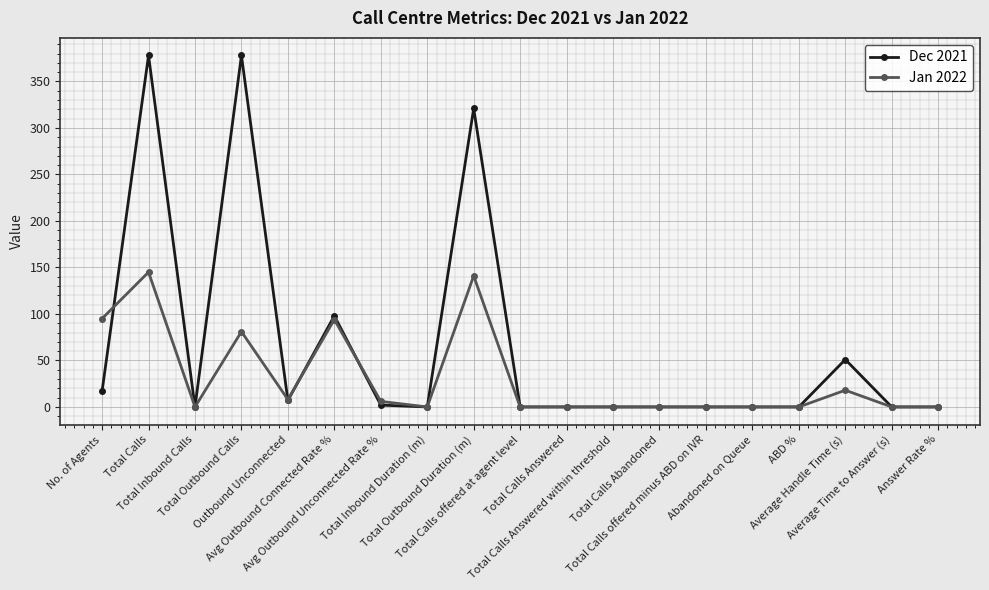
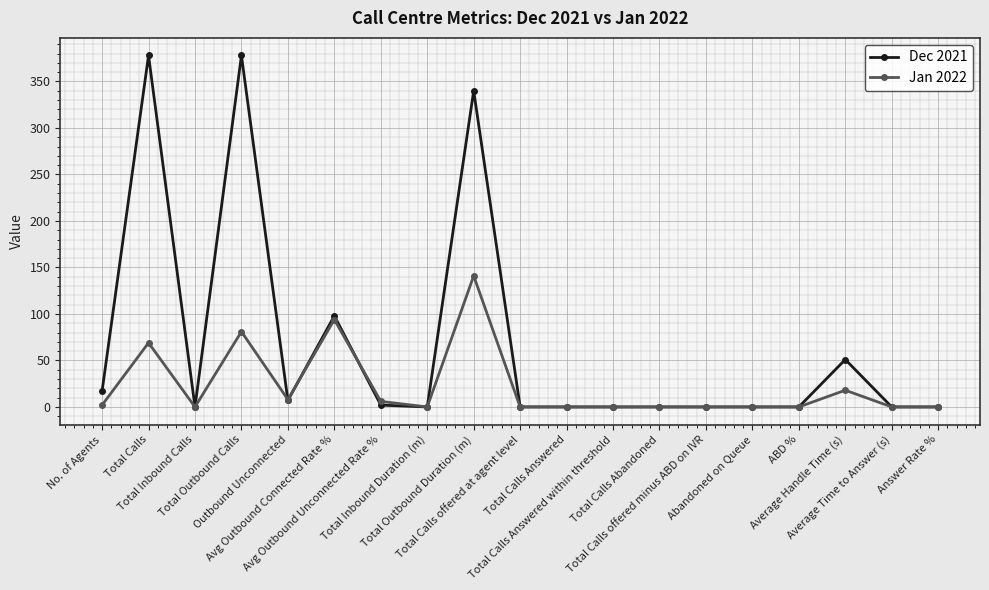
  {
    "Dec 2021": {
      "No. of Agents": 20,
      "Total Calls": 380,
      "Total Outbound Calls": 380,
      "Avg Outbound Connected Rate %": 100,
      "Avg Outbound Unconnected Rate %": 0,
-     "Total Outbound Duration (m)": 320,
+     "Total Outbound Duration (m)": 340,
      "Average Handle Time (s)": 50
    },
    "Jan 2022": {
-     "No. of Agents": 100,
-     "Total Calls": 150,
+     "No. of Agents": 0,
+     "Total Calls": 70,
      "Total Outbound Calls": 80,
      "Avg Outbound Connected Rate %": 90,
      "Avg Outbound Unconnected Rate %": 10,
      "Total Outbound Duration (m)": 140,
      "Average Handle Time (s)": 20
    }
  }
